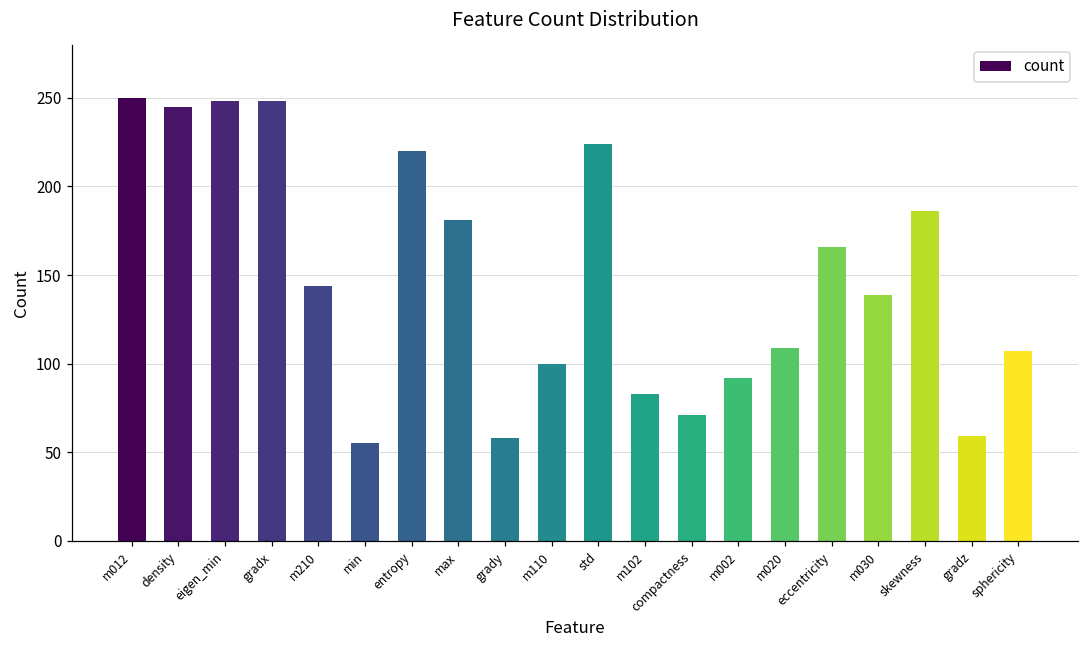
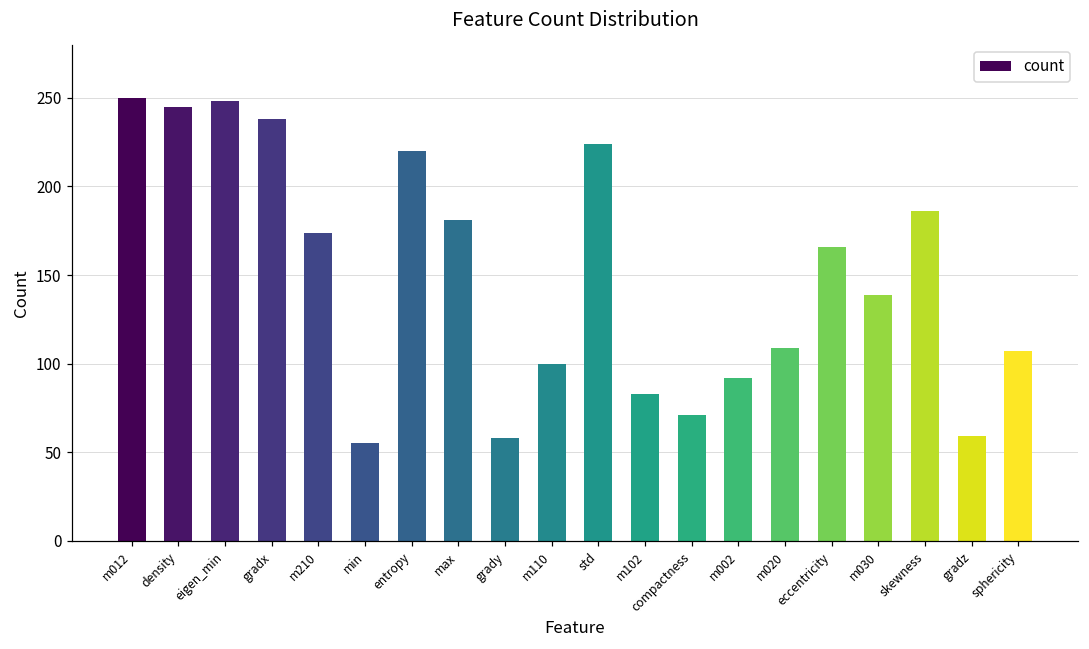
  {
    "m012": 250,
    "density": 245,
    "eigen_min": 248,
-   "gradx": 248,
-   "m210": 144,
+   "gradx": 238,
+   "m210": 174,
    "min": 55,
    "entropy": 220,
    "max": 181,
    "grady": 58,
    "m110": 100,
    "std": 224,
    "m102": 83,
    "compactness": 71,
    "m002": 92,
    "m020": 109,
    "eccentricity": 166,
    "m030": 139,
    "skewness": 186,
    "gradz": 59,
    "sphericity": 107
  }
